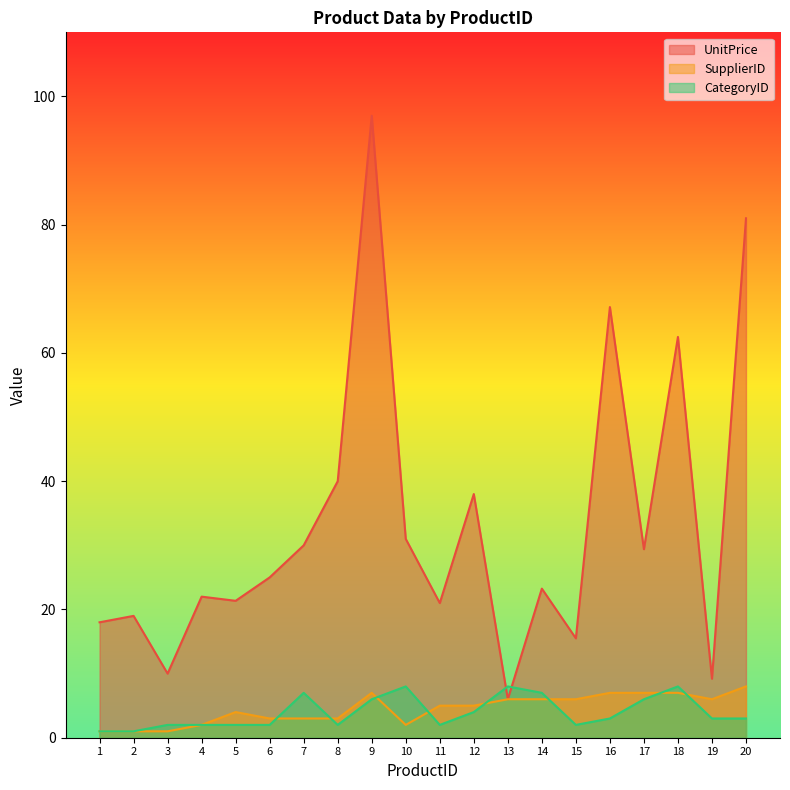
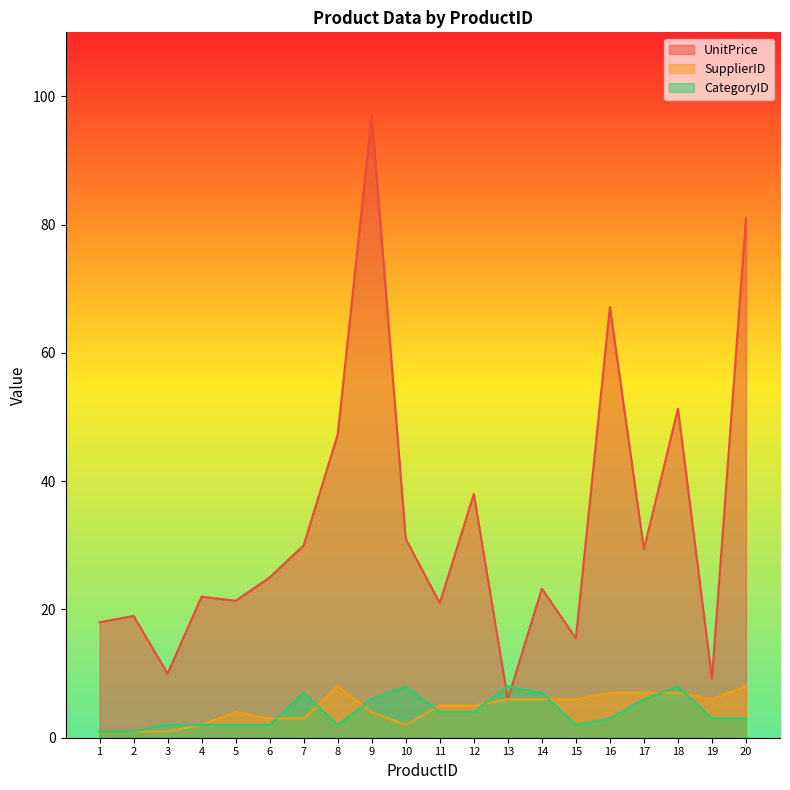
  {
    "UnitPrice": {
      "1": 18,
      "2": 19,
      "3": 10,
      "4": 22,
      "5": 21,
      "6": 25,
      "7": 30,
-     "8": 40,
+     "8": 47,
      "9": 97,
      "10": 31,
      "11": 21,
      "12": 38,
      "14": 23,
      "15": 16,
      "16": 67,
      "17": 29,
-     "18": 63,
+     "18": 51,
      "19": 9,
      "20": 81
    },
    "SupplierID": {
      "3": 1,
      "5": 4,
      "6": 3,
      "7": 3,
-     "8": 3,
-     "9": 7,
+     "8": 8,
+     "9": 4,
      "10": 2,
      "11": 5,
      "12": 5,
      "14": 6,
      "15": 6,
      "16": 7,
      "17": 7,
      "18": 7,
      "19": 6,
      "20": 8
    },
    "CategoryID": {
      "3": 2,
      "5": 2,
      "6": 2,
      "7": 7,
      "8": 2,
      "9": 6,
      "10": 8,
-     "11": 2,
+     "11": 4,
      "12": 4,
      "13": 8,
      "14": 7,
      "15": 2,
      "16": 3,
      "17": 6,
      "18": 8,
      "19": 3,
      "20": 3
    }
  }
